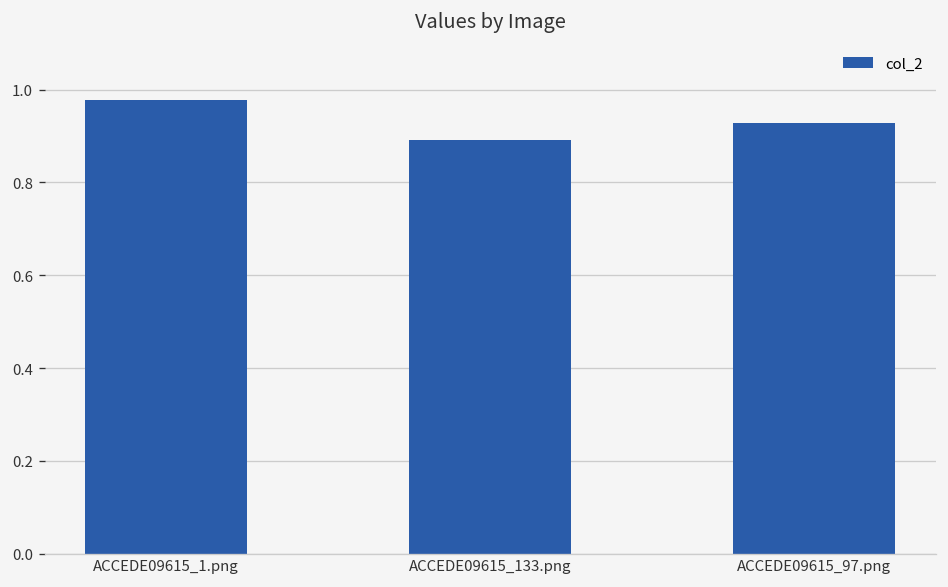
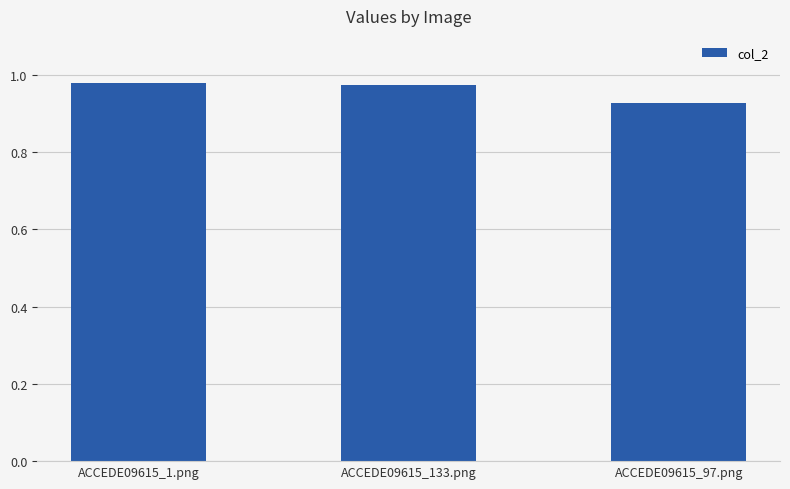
  {
    "ACCEDE09615_1.png": 0.98,
-   "ACCEDE09615_133.png": 0.89,
+   "ACCEDE09615_133.png": 0.97,
    "ACCEDE09615_97.png": 0.93
  }
